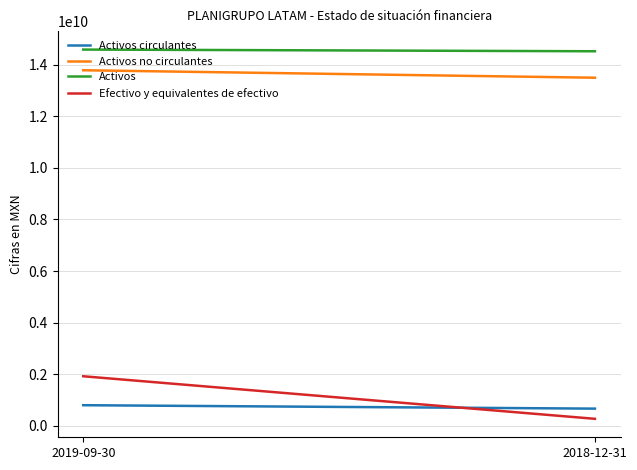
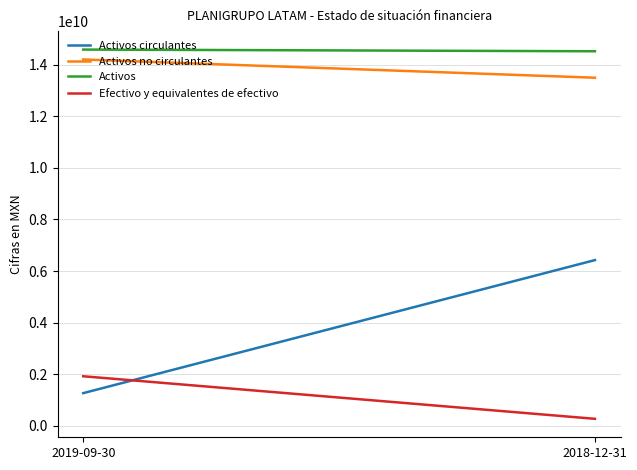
  {
    "Activos circulantes": {
-     "2019-09-30": 800000000,
-     "2018-12-31": 700000000
+     "2019-09-30": 1300000000,
+     "2018-12-31": 6400000000
    },
    "Activos no circulantes": {
-     "2019-09-30": 13800000000,
+     "2019-09-30": 14200000000,
      "2018-12-31": 13500000000
    },
    "Activos": {
      "2019-09-30": 14600000000,
      "2018-12-31": 14500000000
    },
    "Efectivo y equivalentes de efectivo": {
      "2019-09-30": 1900000000,
      "2018-12-31": 300000000
    }
  }
